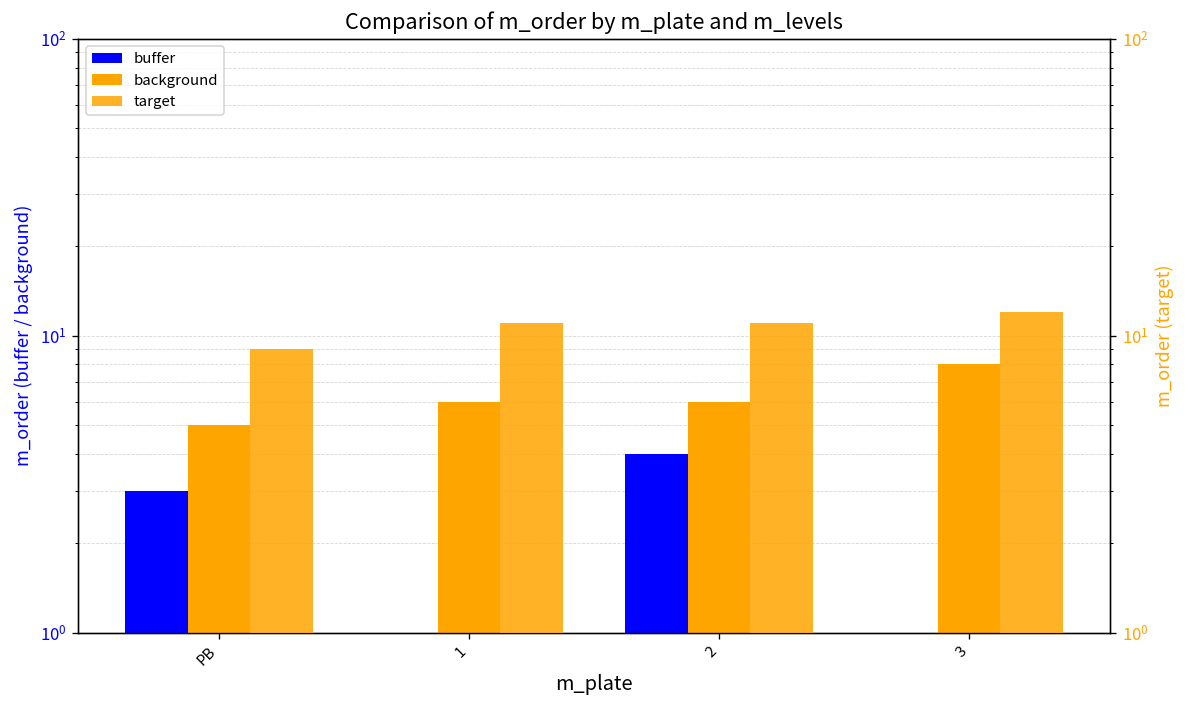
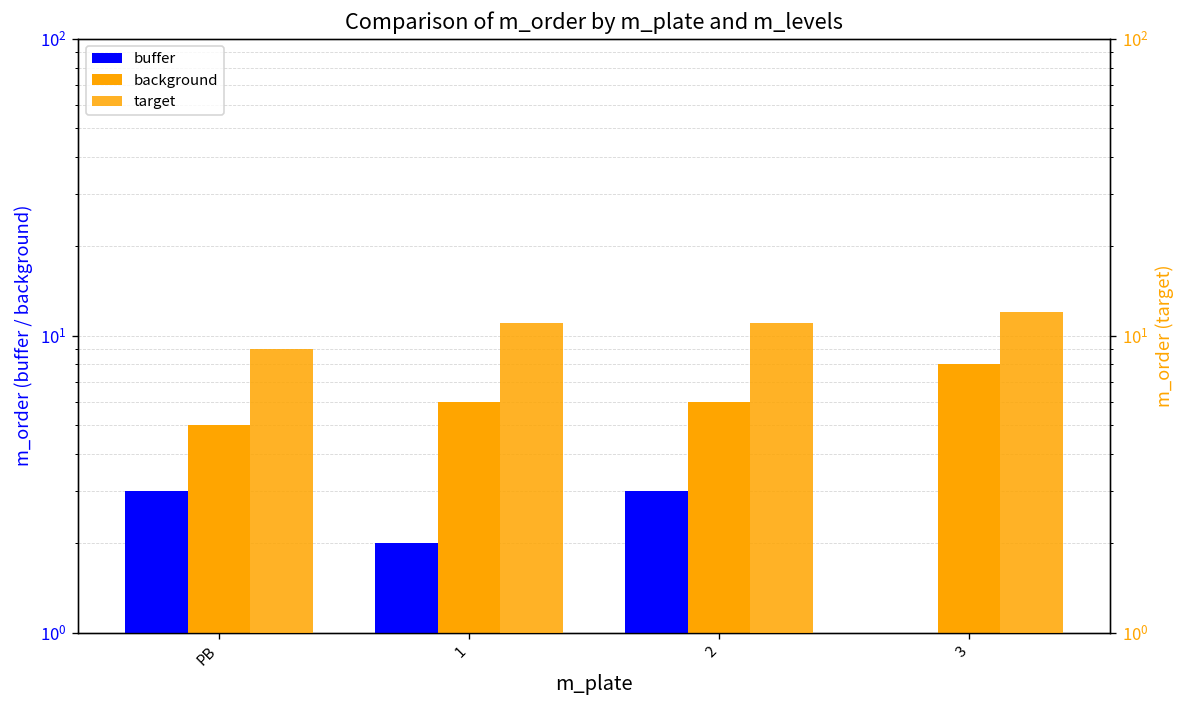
  {
    "buffer": {
      "PB": 3,
-     "1": 1,
-     "2": 4,
+     "1": 2,
+     "2": 3,
      "3": 1
    }
  }
